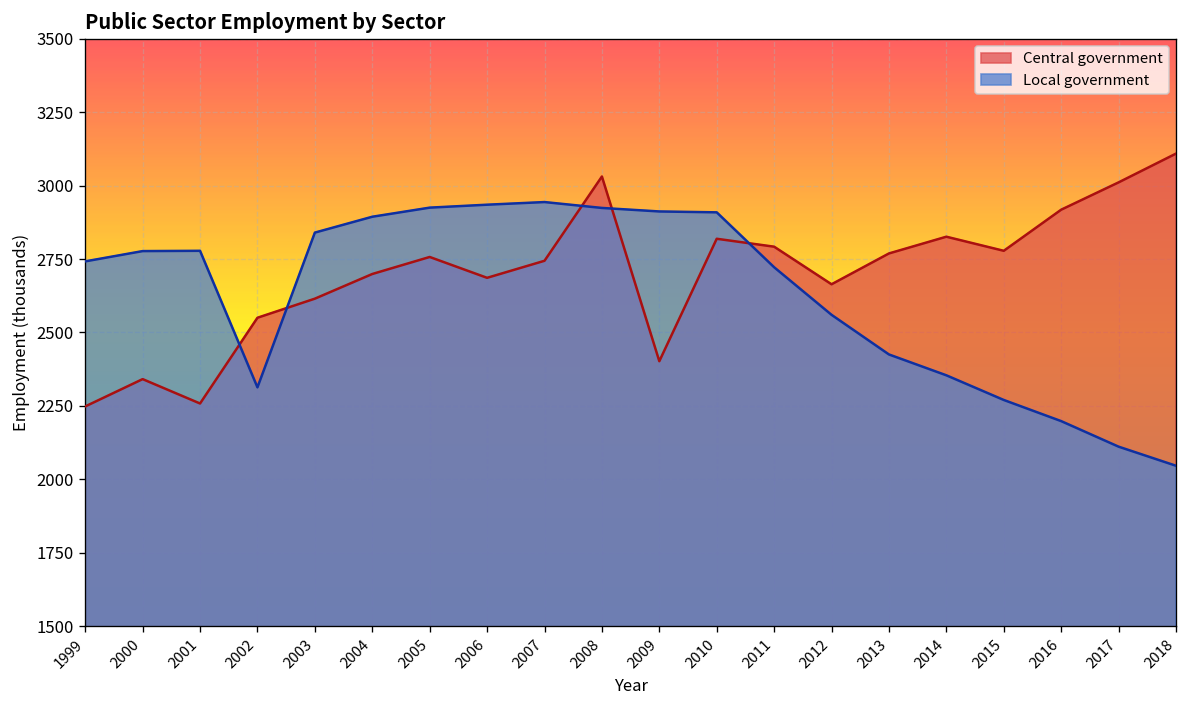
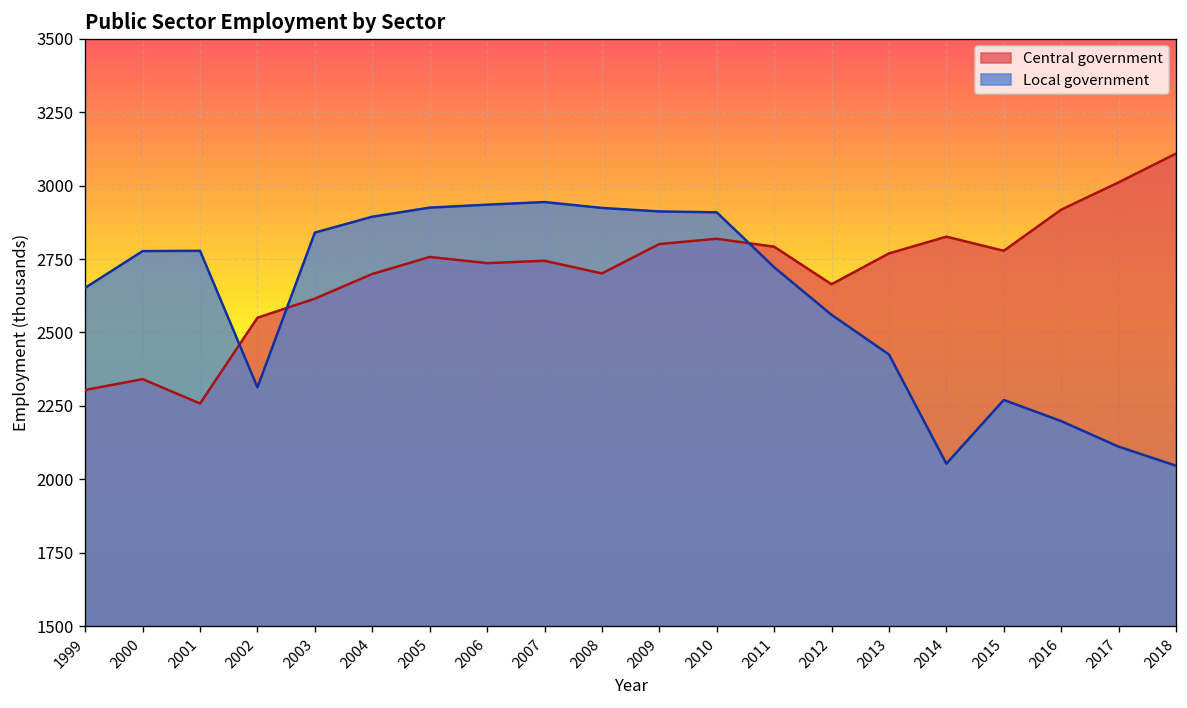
  {
    "Central government": {
-     "1999": 2250,
+     "1999": 2300,
      "2000": 2340,
      "2001": 2260,
      "2002": 2550,
      "2003": 2620,
      "2004": 2700,
      "2005": 2760,
-     "2006": 2690,
+     "2006": 2740,
      "2007": 2740,
-     "2008": 3030,
-     "2009": 2400,
+     "2008": 2700,
+     "2009": 2800,
      "2010": 2820,
      "2011": 2790,
      "2012": 2660,
      "2013": 2770,
      "2014": 2830,
      "2015": 2780,
      "2016": 2920,
      "2017": 3010,
      "2018": 3110
    },
    "Local government": {
-     "1999": 2740,
+     "1999": 2650,
      "2000": 2780,
      "2001": 2780,
      "2002": 2310,
      "2003": 2840,
      "2004": 2890,
      "2005": 2930,
      "2006": 2940,
      "2007": 2940,
      "2008": 2920,
      "2009": 2910,
      "2010": 2910,
      "2011": 2720,
      "2012": 2560,
      "2013": 2430,
-     "2014": 2350,
+     "2014": 2050,
      "2015": 2270,
      "2016": 2200,
      "2017": 2110,
      "2018": 2050
    }
  }
